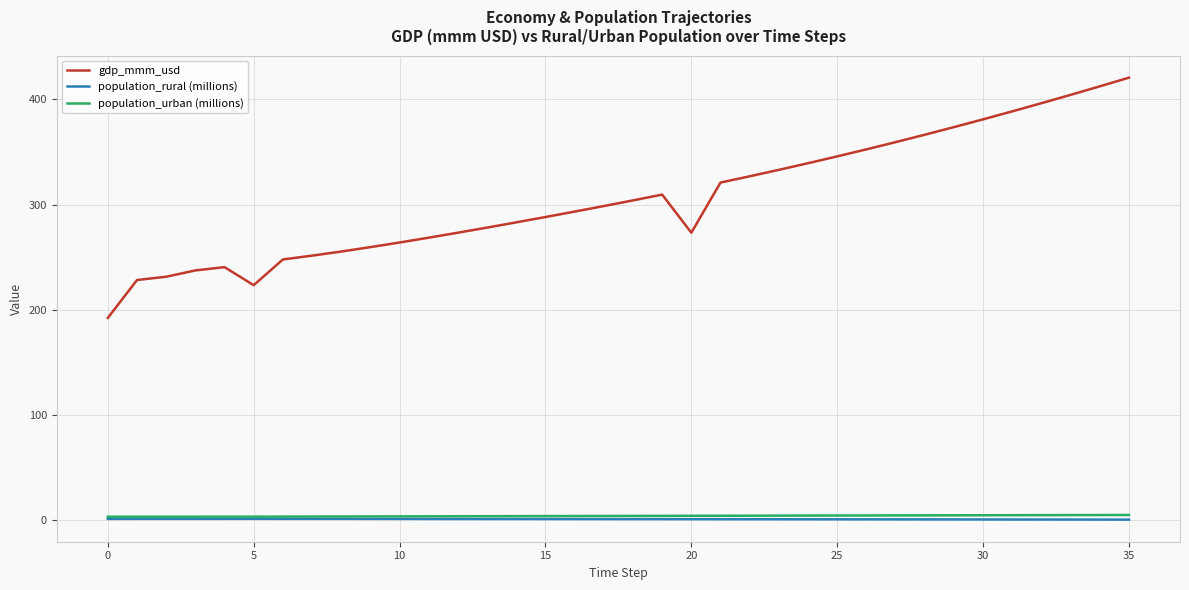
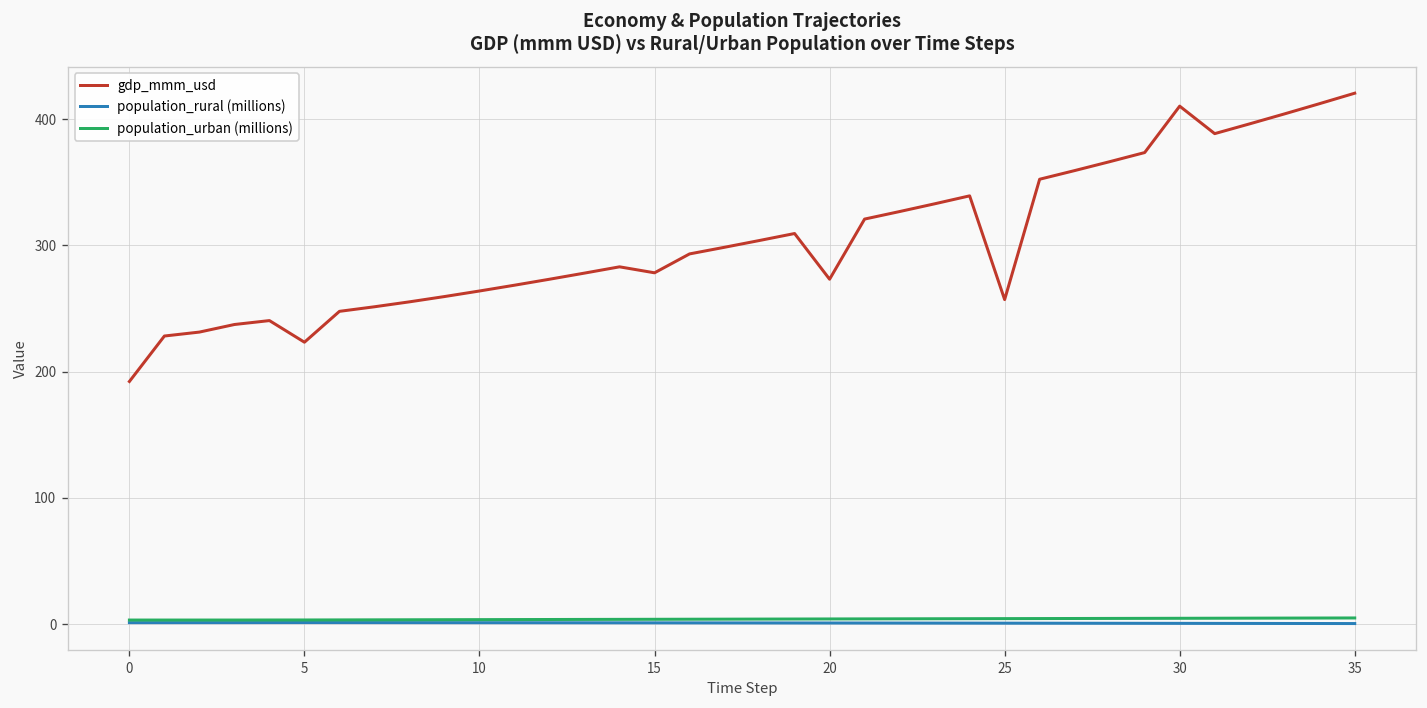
  {
    "gdp_mmm_usd": {
      "0": 192,
      "5": 223,
      "10": 264,
-     "15": 288,
+     "15": 278,
      "20": 273,
-     "25": 346,
-     "30": 381,
+     "25": 257,
+     "30": 410,
      "35": 421
    },
    "population_rural (millions)": {
      "15": 1,
      "20": 1,
      "25": 1,
      "30": 1,
      "35": 1
    },
    "population_urban (millions)": {
      "15": 4,
      "20": 4,
      "25": 4,
      "30": 5,
      "35": 5
    }
  }
